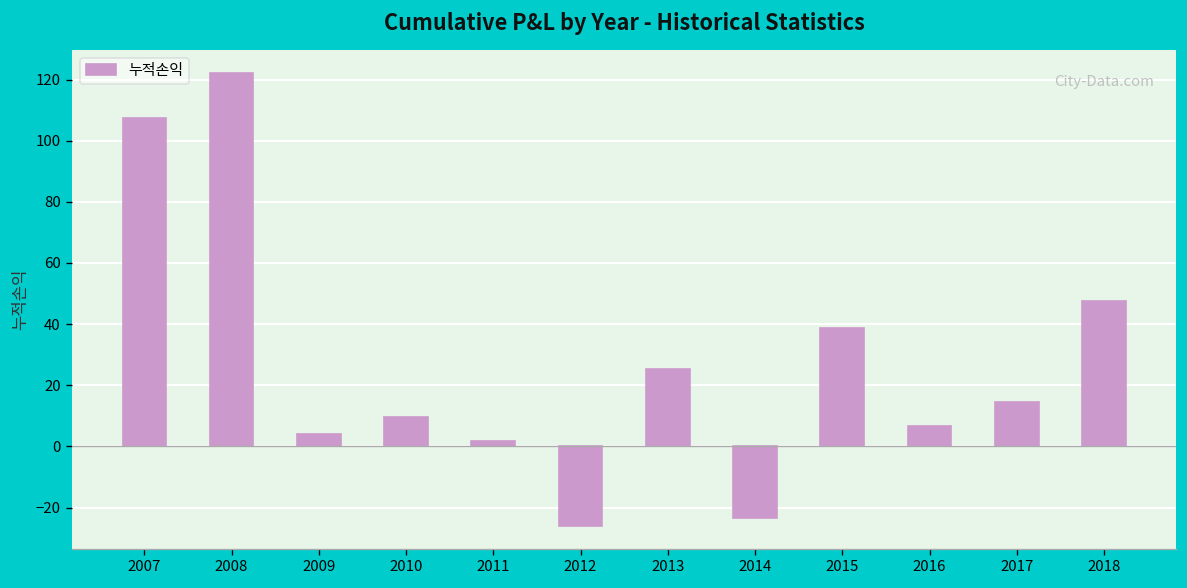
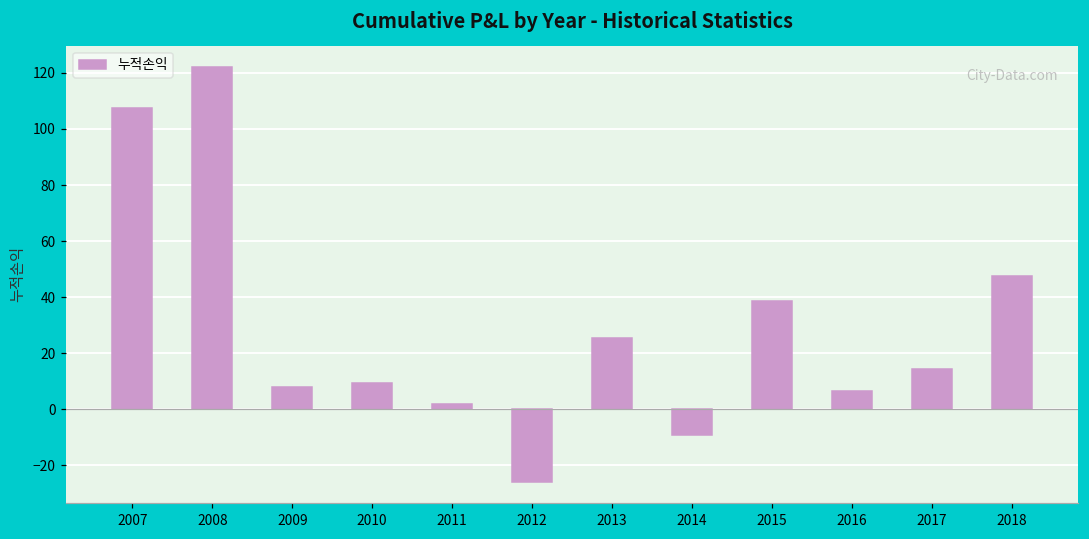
  {
    "2007": 107,
    "2008": 122,
-   "2009": 4,
+   "2009": 8,
    "2010": 10,
    "2011": 2,
    "2012": -26,
    "2013": 25,
-   "2014": -23,
+   "2014": -9,
    "2015": 39,
    "2016": 7,
    "2017": 15,
    "2018": 47
  }
